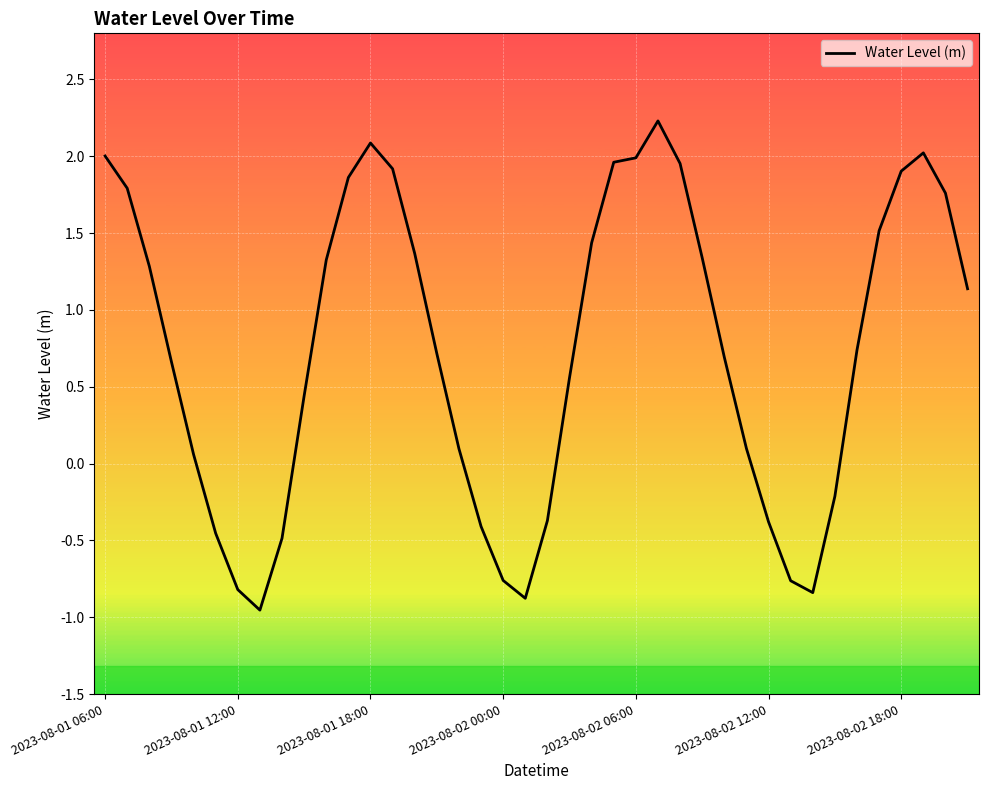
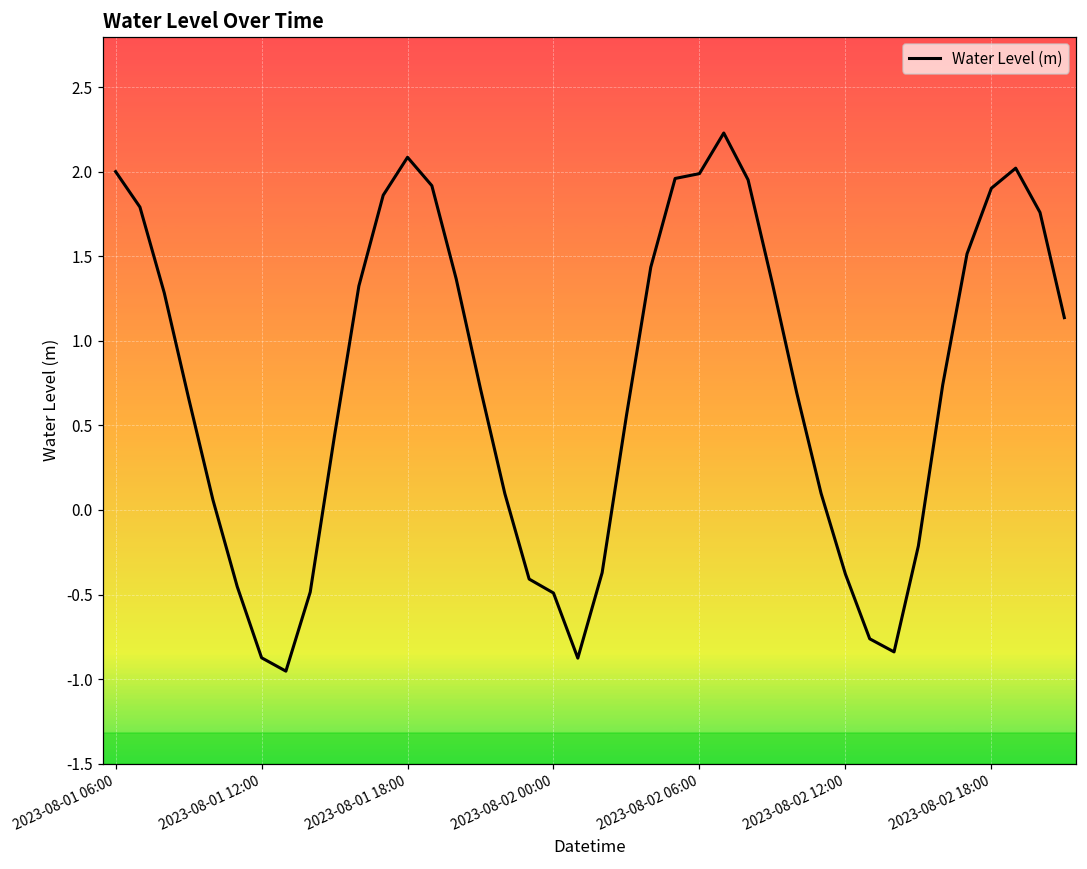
  {
    "2023-08-01 06:00": 2.00,
-   "2023-08-01 12:00": -0.82,
+   "2023-08-01 12:00": -0.87,
    "2023-08-01 18:00": 2.09,
-   "2023-08-02 00:00": -0.76,
+   "2023-08-02 00:00": -0.49,
    "2023-08-02 06:00": 1.99,
    "2023-08-02 12:00": -0.38,
    "2023-08-02 18:00": 1.90
  }
